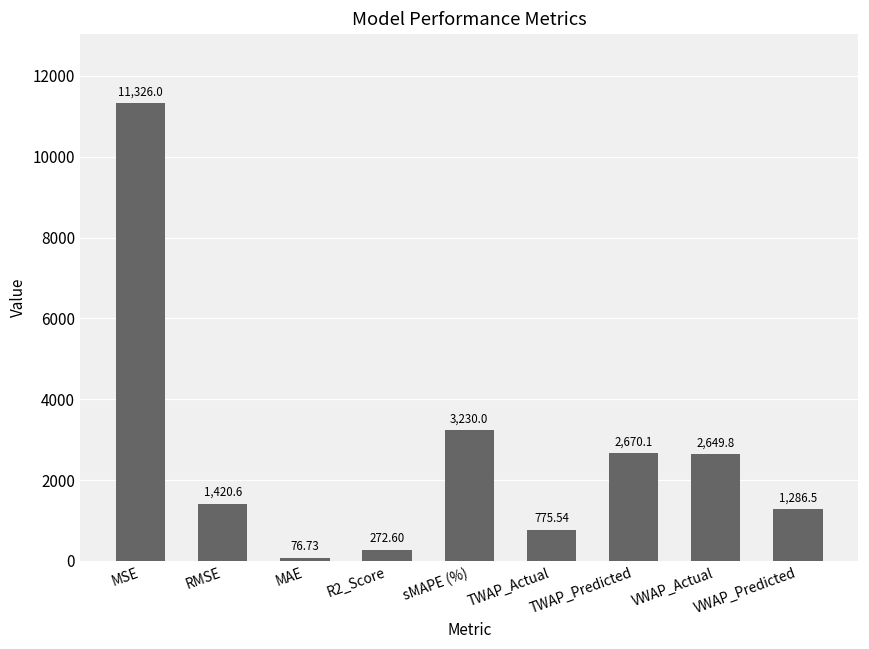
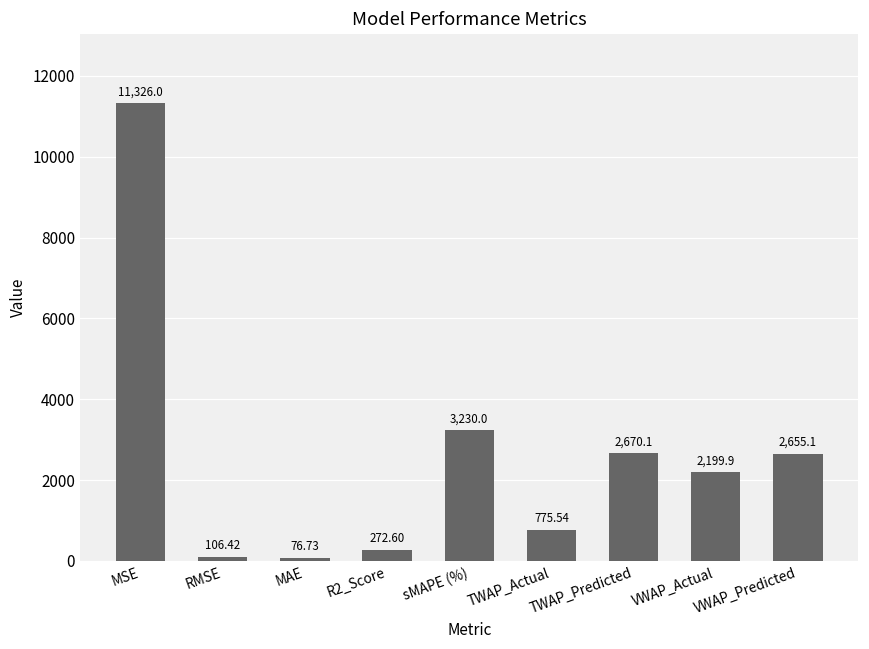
  {
    "MSE": "11,326.0",
-   "RMSE": "1,420.6",
+   "RMSE": "106.42",
    "MAE": "76.73",
    "R2_Score": "272.60",
    "sMAPE (%)": "3,230.0",
    "TWAP_Actual": "775.54",
    "TWAP_Predicted": "2,670.1",
-   "VWAP_Actual": "2,649.8",
-   "VWAP_Predicted": "1,286.5"
+   "VWAP_Actual": "2,199.9",
+   "VWAP_Predicted": "2,655.1"
  }
